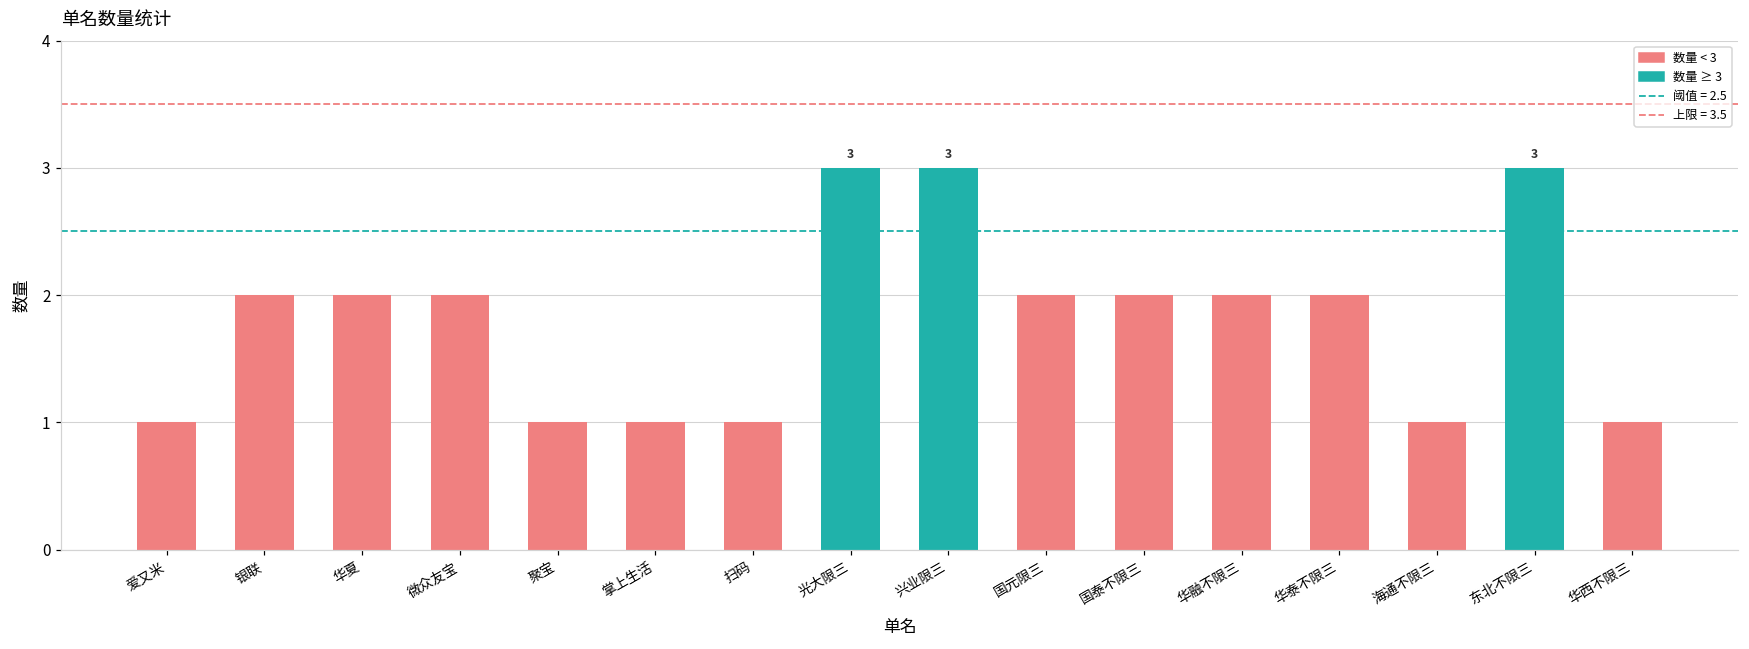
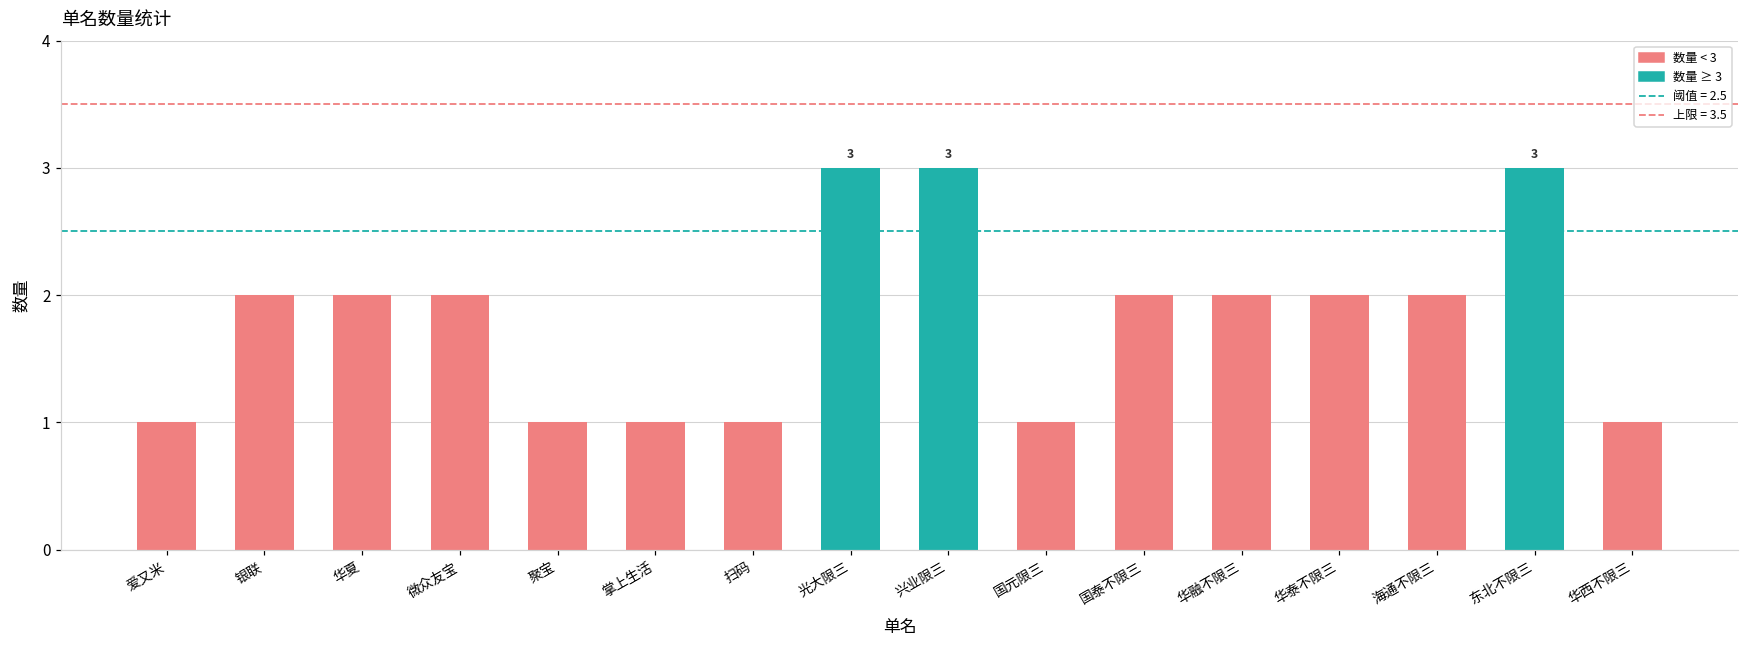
  {
    "爱又米": 1,
    "银联": 2,
    "华夏": 2,
    "微众友宝": 2,
    "聚宝": 1,
    "掌上生活": 1,
    "扫码": 1,
-   "国元限三": 2,
+   "国元限三": 1,
    "国泰不限三": 2,
    "华融不限三": 2,
    "华泰不限三": 2,
-   "海通不限三": 1,
+   "海通不限三": 2,
    "华西不限三": 1
  }
